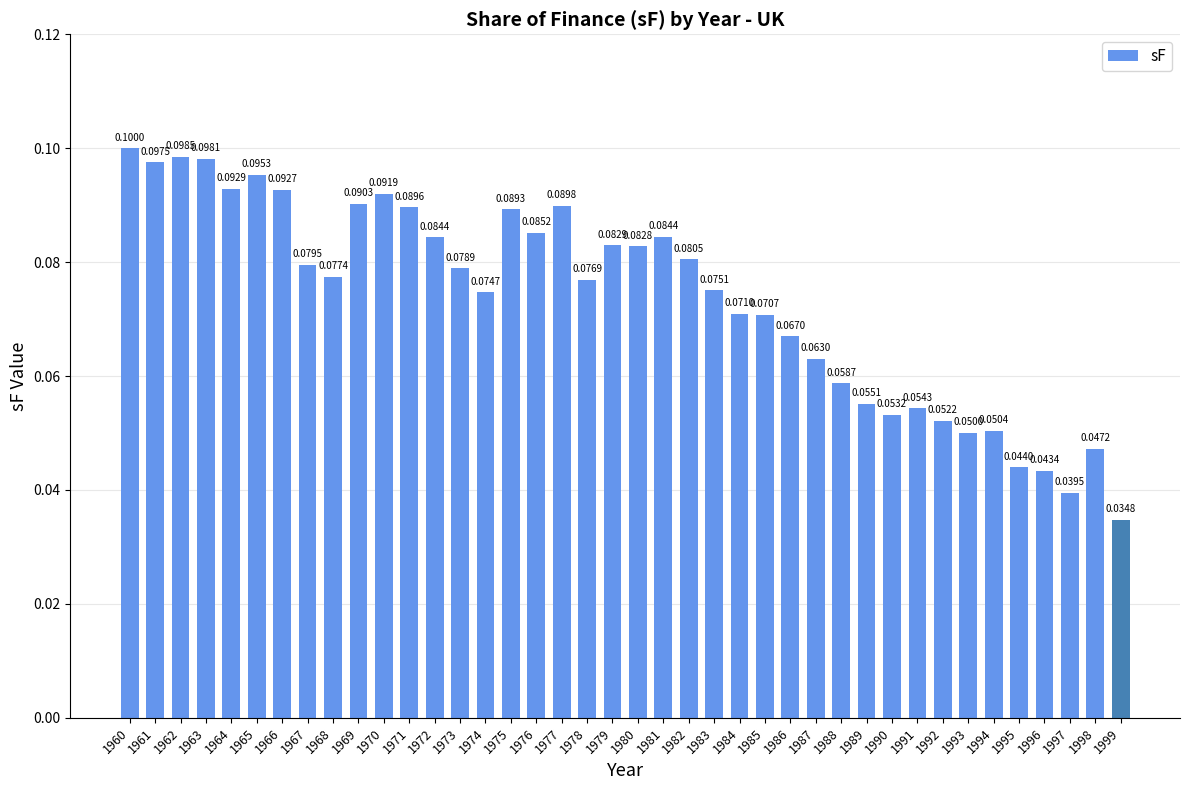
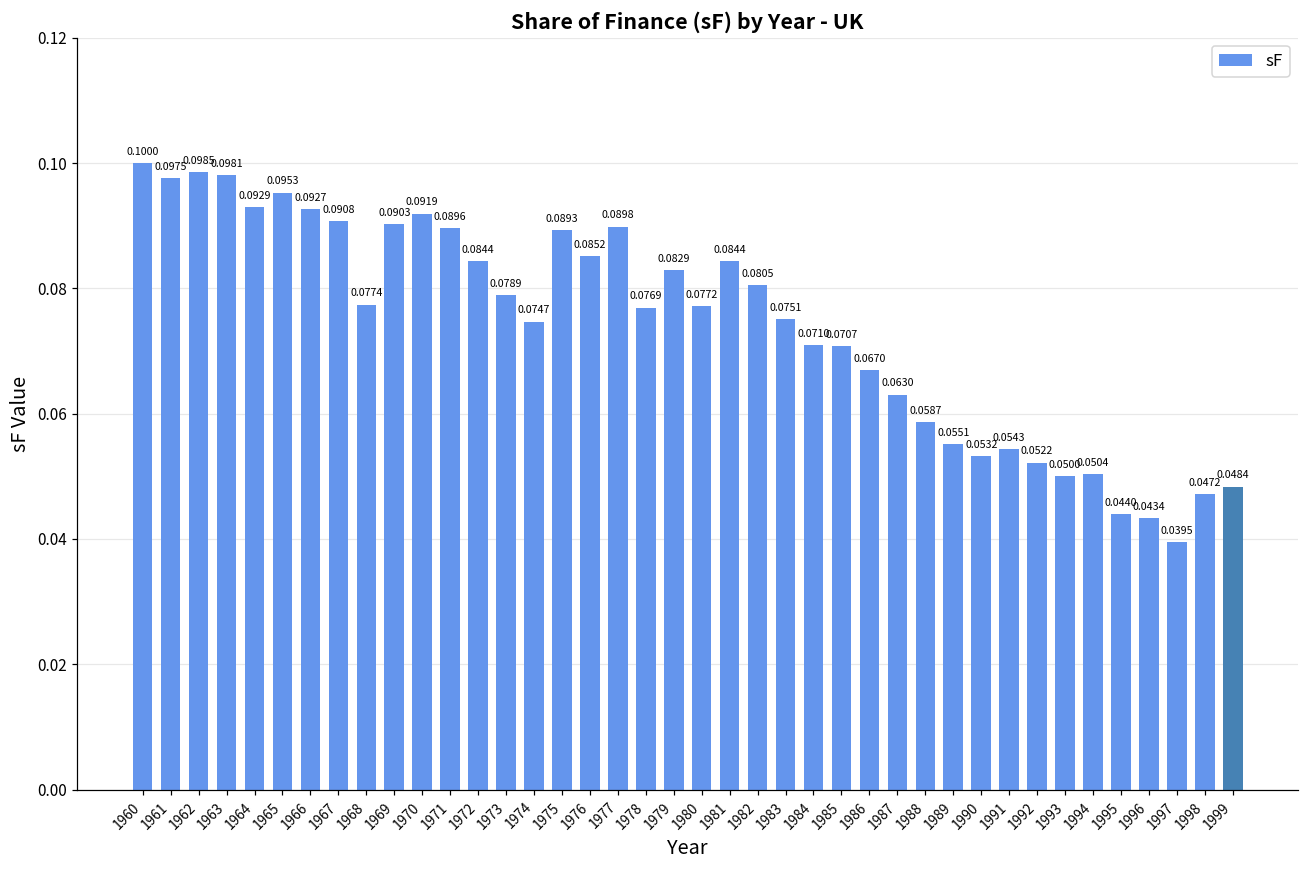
  {
    "1960": 0.1000,
    "1961": 0.0975,
    "1962": 0.0985,
    "1963": 0.0981,
    "1964": 0.0929,
    "1965": 0.0953,
    "1966": 0.0927,
-   "1967": 0.0795,
+   "1967": 0.0908,
    "1968": 0.0774,
    "1969": 0.0903,
    "1970": 0.0919,
    "1971": 0.0896,
    "1972": 0.0844,
    "1973": 0.0789,
    "1974": 0.0747,
    "1975": 0.0893,
    "1976": 0.0852,
    "1977": 0.0898,
    "1978": 0.0769,
    "1979": 0.0829,
-   "1980": 0.0828,
+   "1980": 0.0772,
    "1981": 0.0844,
    "1982": 0.0805,
    "1983": 0.0751,
    "1984": 0.0710,
    "1985": 0.0707,
    "1986": 0.0670,
    "1987": 0.0630,
    "1988": 0.0587,
    "1989": 0.0551,
    "1990": 0.0532,
    "1991": 0.0543,
    "1992": 0.0522,
    "1993": 0.0500,
    "1994": 0.0504,
    "1995": 0.0440,
    "1996": 0.0434,
    "1997": 0.0395,
    "1998": 0.0472,
-   "1999": 0.0348
+   "1999": 0.0484
  }
